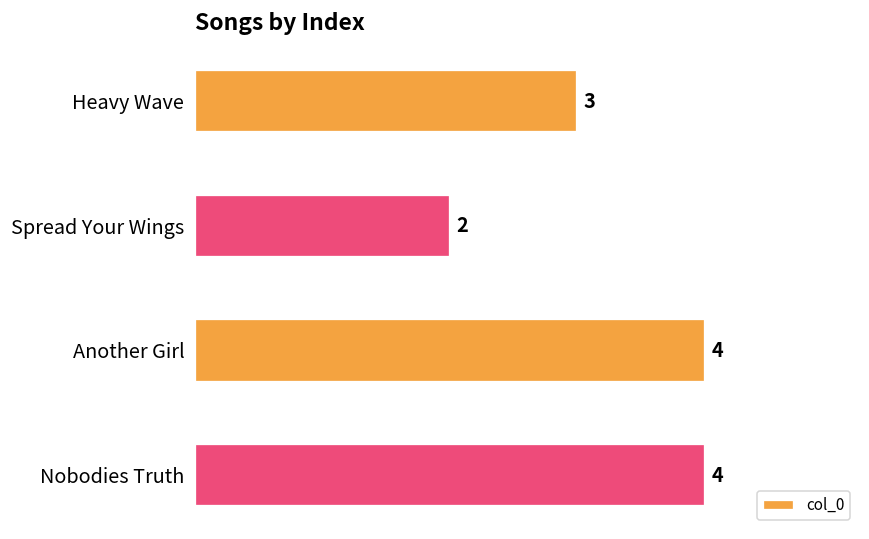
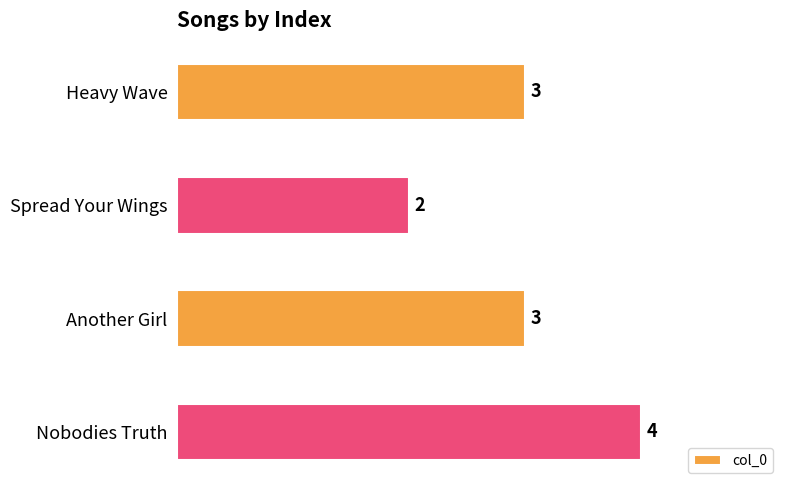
  {
    "Heavy Wave": 3,
    "Spread Your Wings": 2,
-   "Another Girl": 4,
+   "Another Girl": 3,
    "Nobodies Truth": 4
  }
